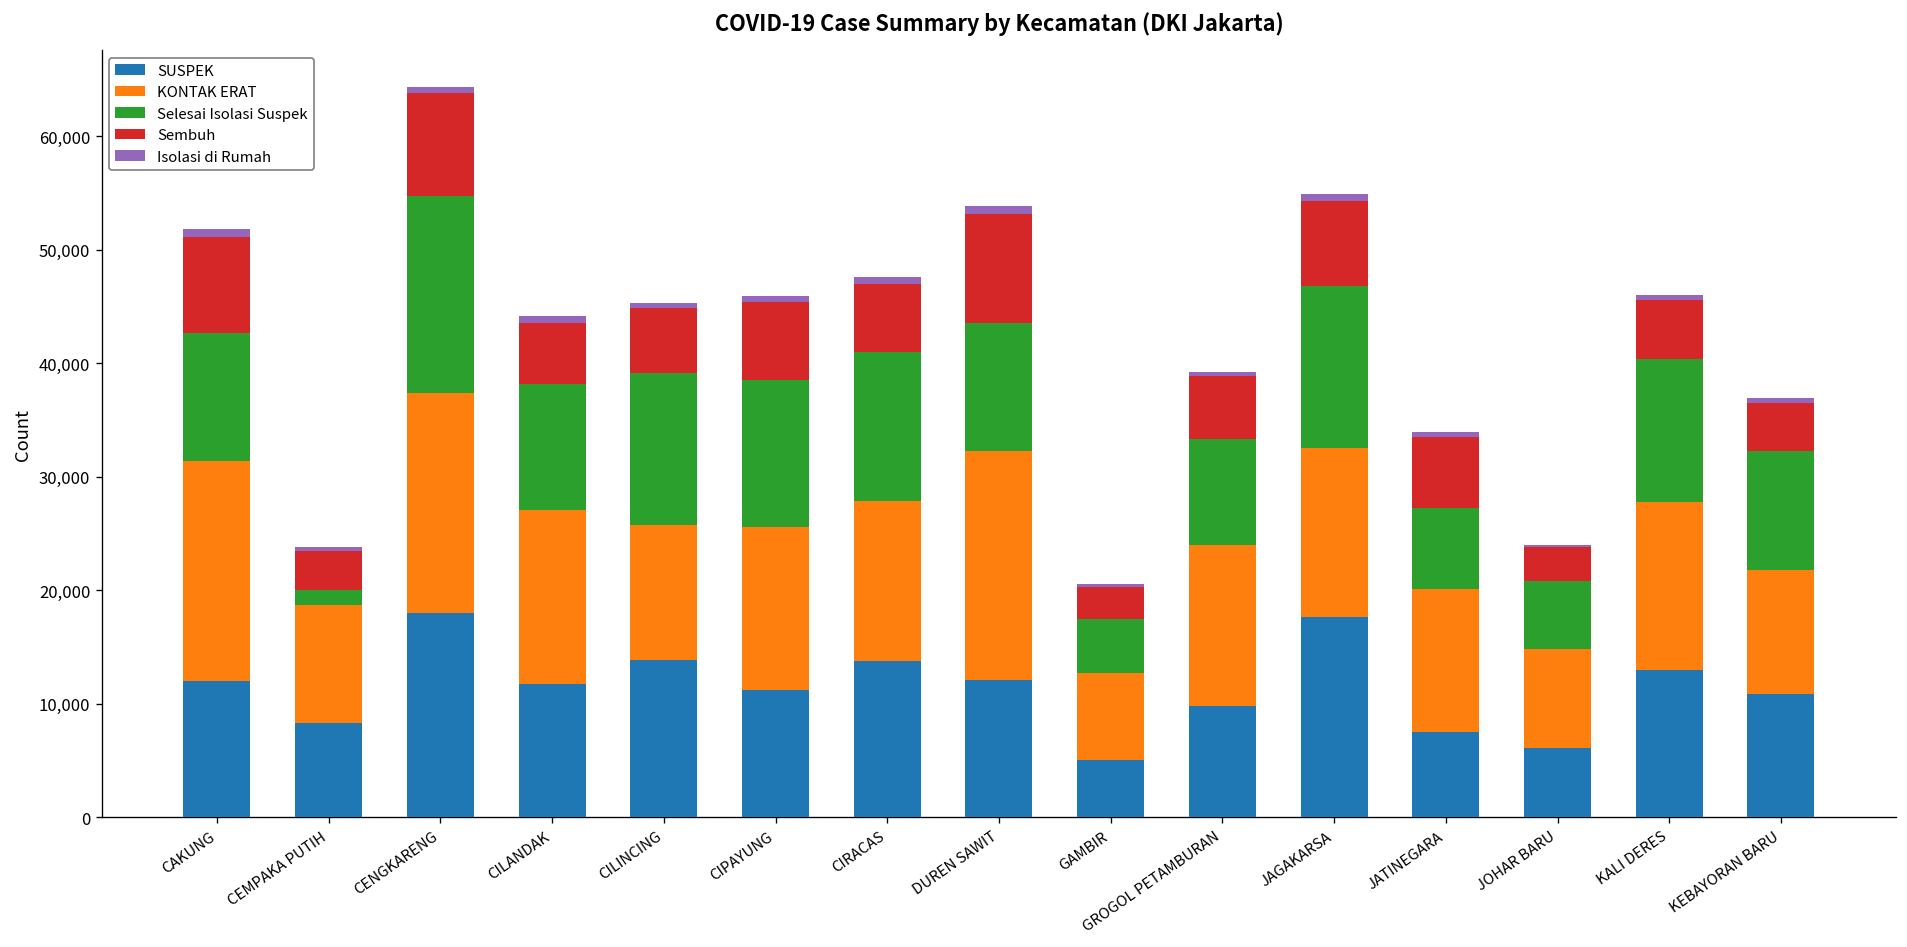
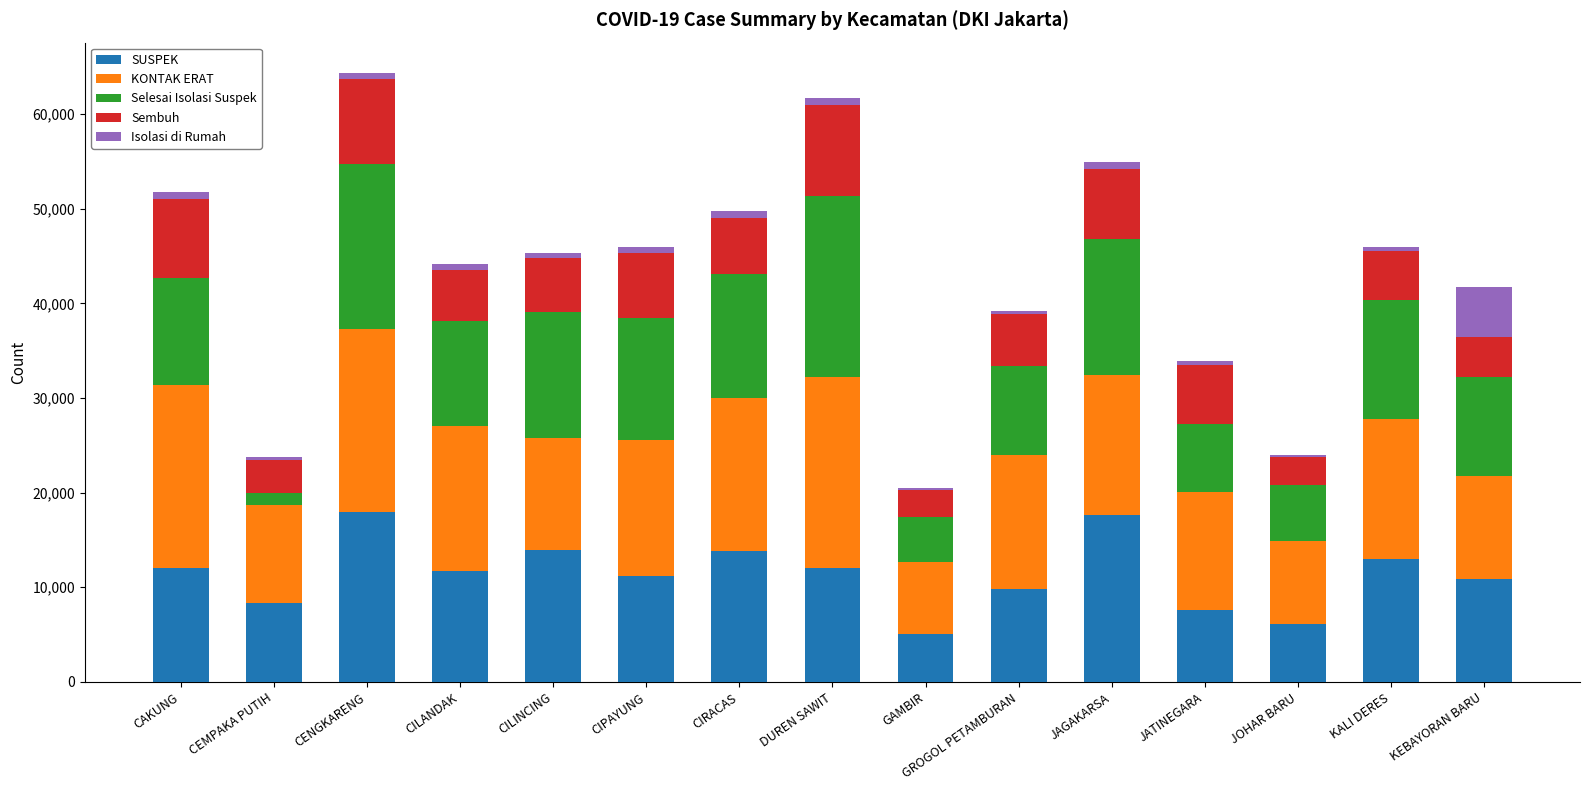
  {
    "SUSPEK": {
      "CAKUNG": "12,000",
      "CEMPAKA PUTIH": "8,000",
      "CENGKARENG": "18,000",
      "CILANDAK": "12,000",
      "CILINCING": "14,000",
      "CIPAYUNG": "11,000",
      "CIRACAS": "14,000",
      "DUREN SAWIT": "12,000",
      "GAMBIR": "5,000",
      "GROGOL PETAMBURAN": "10,000",
      "JAGAKARSA": "18,000",
      "JATINEGARA": "8,000",
      "JOHAR BARU": "6,000",
      "KALI DERES": "13,000",
      "KEBAYORAN BARU": "11,000"
    },
    "KONTAK ERAT": {
      "CAKUNG": "19,000",
      "CEMPAKA PUTIH": "10,000",
      "CENGKARENG": "19,000",
      "CILANDAK": "15,000",
      "CILINCING": "12,000",
      "CIPAYUNG": "14,000",
-     "CIRACAS": "14,000",
+     "CIRACAS": "16,000",
      "DUREN SAWIT": "20,000",
      "GAMBIR": "8,000",
      "GROGOL PETAMBURAN": "14,000",
      "JAGAKARSA": "15,000",
      "JATINEGARA": "13,000",
      "JOHAR BARU": "9,000",
      "KALI DERES": "15,000",
      "KEBAYORAN BARU": "11,000"
    },
    "Selesai Isolasi Suspek": {
      "CAKUNG": "11,000",
      "CEMPAKA PUTIH": "1,000",
      "CENGKARENG": "17,000",
      "CILANDAK": "11,000",
      "CILINCING": "13,000",
      "CIPAYUNG": "13,000",
      "CIRACAS": "13,000",
-     "DUREN SAWIT": "11,000",
+     "DUREN SAWIT": "19,000",
      "GAMBIR": "5,000",
      "GROGOL PETAMBURAN": "9,000",
      "JAGAKARSA": "14,000",
      "JATINEGARA": "7,000",
      "JOHAR BARU": "6,000",
      "KALI DERES": "13,000",
      "KEBAYORAN BARU": "10,000"
    },
    "Sembuh": {
      "CAKUNG": "8,000",
      "CEMPAKA PUTIH": "3,000",
      "CENGKARENG": "9,000",
      "CILANDAK": "5,000",
      "CILINCING": "6,000",
      "CIPAYUNG": "7,000",
      "CIRACAS": "6,000",
      "DUREN SAWIT": "10,000",
      "GAMBIR": "3,000",
      "GROGOL PETAMBURAN": "6,000",
      "JAGAKARSA": "7,000",
      "JATINEGARA": "6,000",
      "JOHAR BARU": "3,000",
      "KALI DERES": "5,000",
      "KEBAYORAN BARU": "4,000"
    },
    "Isolasi di Rumah": {
      "CAKUNG": "1,000",
      "CEMPAKA PUTIH": "0",
      "CENGKARENG": "1,000",
      "CILANDAK": "1,000",
      "CILINCING": "0",
      "CIPAYUNG": "1,000",
      "CIRACAS": "1,000",
      "DUREN SAWIT": "1,000",
      "GROGOL PETAMBURAN": "0",
      "JAGAKARSA": "1,000",
      "JATINEGARA": "0",
      "KALI DERES": "0",
-     "KEBAYORAN BARU": "0"
+     "KEBAYORAN BARU": "5,000"
    }
  }
